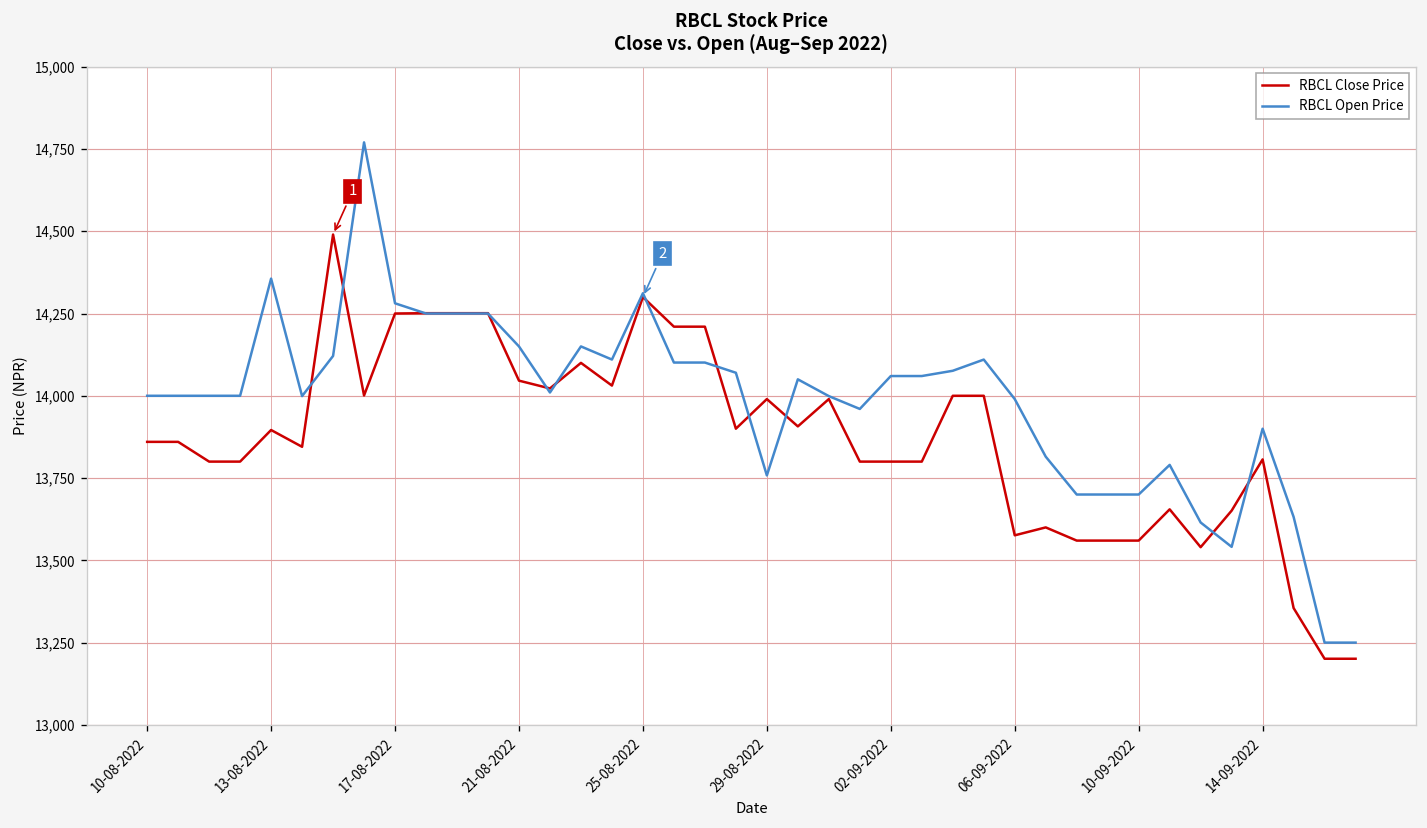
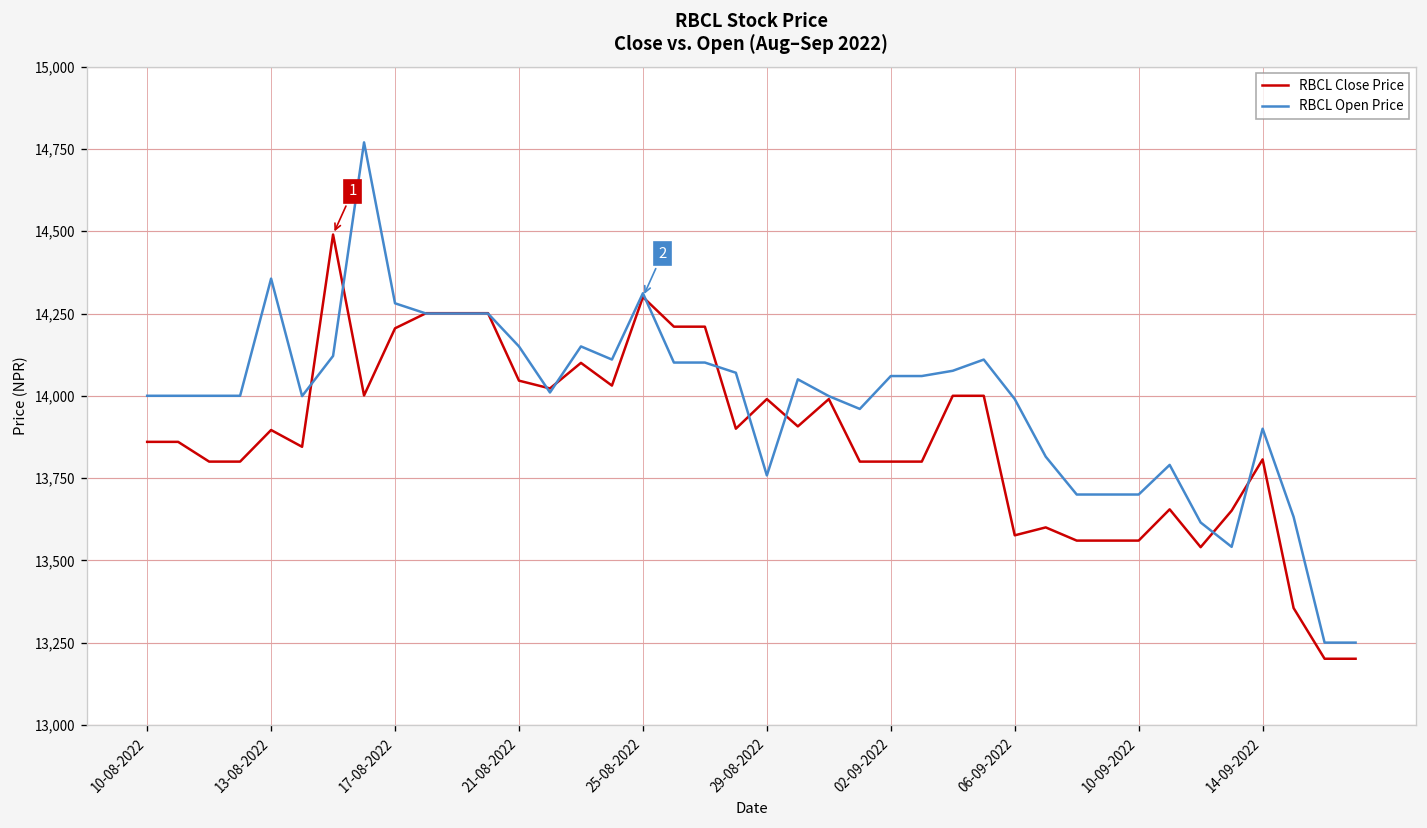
  {
    "RBCL Close Price": {
      "13-08-2022": "13,900",
-     "17-08-2022": "14,250",
+     "17-08-2022": "14,210",
      "21-08-2022": "14,050",
      "25-08-2022": "14,300",
      "29-08-2022": "13,990",
      "02-09-2022": "13,800",
      "06-09-2022": "13,580",
      "10-09-2022": "13,560",
      "14-09-2022": "13,810"
    },
    "RBCL Open Price": {
      "13-08-2022": "14,360",
      "17-08-2022": "14,280",
      "21-08-2022": "14,150",
      "25-08-2022": "14,310",
      "29-08-2022": "13,760",
      "02-09-2022": "14,060",
      "06-09-2022": "13,990",
      "10-09-2022": "13,700",
      "14-09-2022": "13,900"
    }
  }
